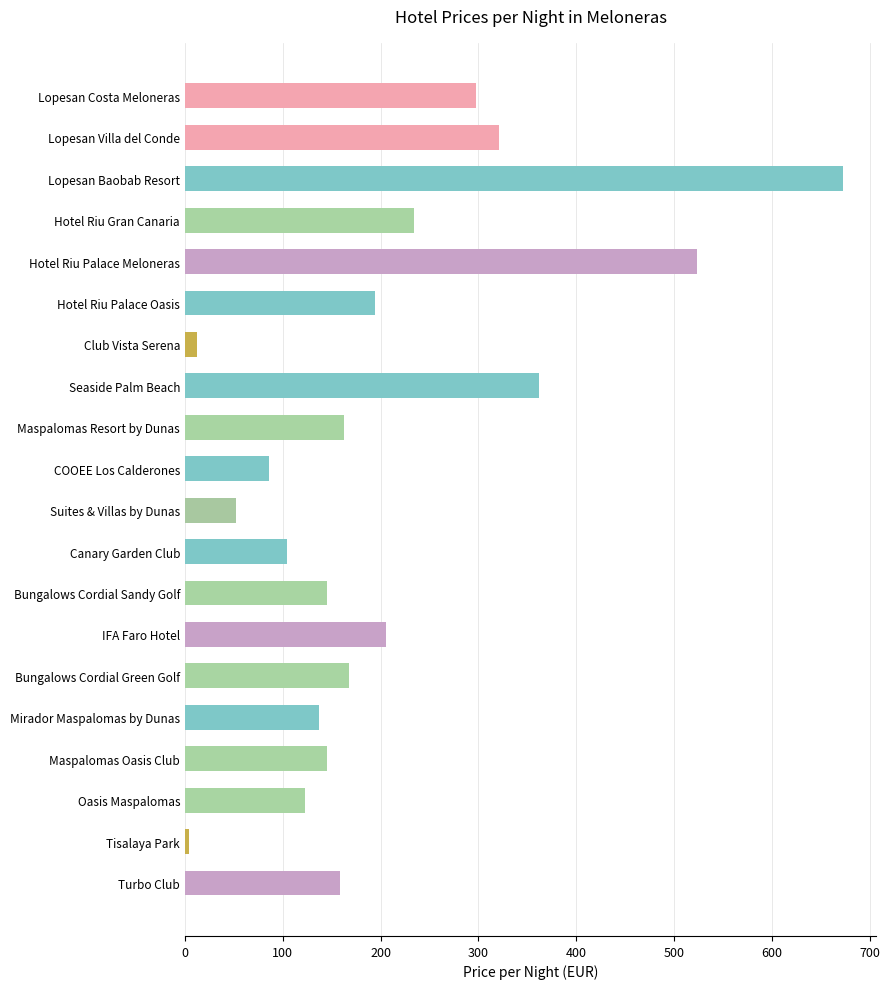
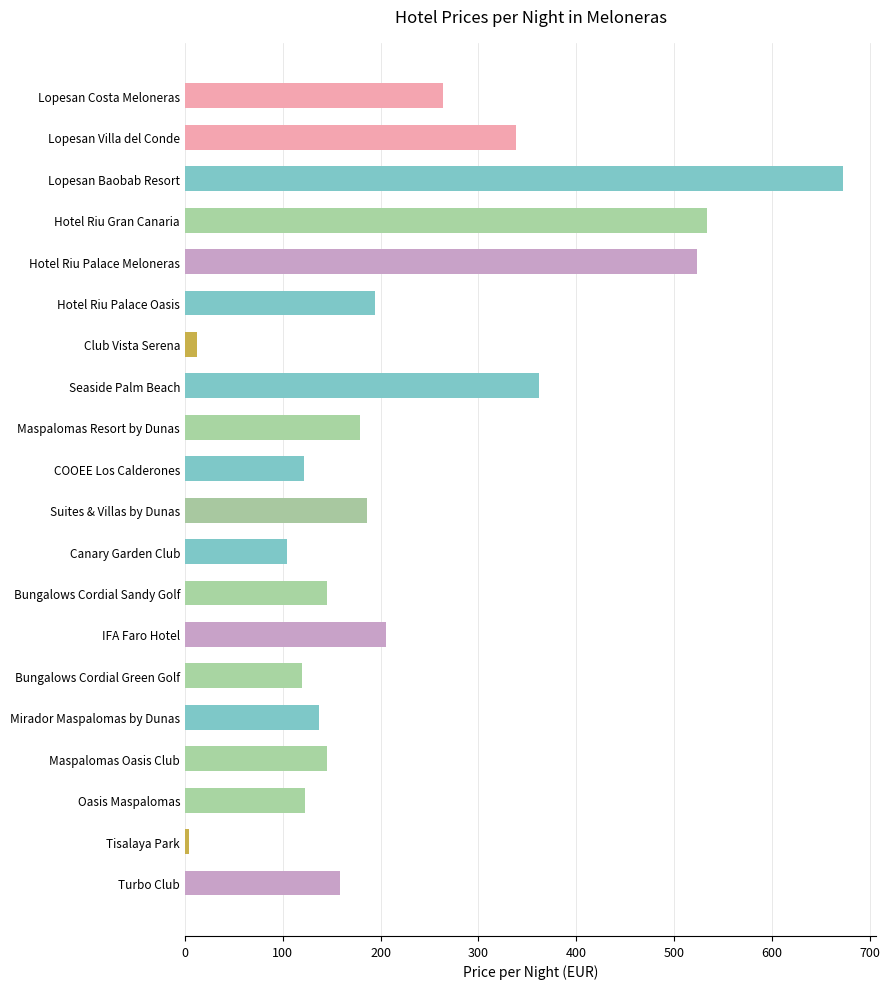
  {
-   "Lopesan Costa Meloneras": 300,
-   "Lopesan Villa del Conde": 320,
+   "Lopesan Costa Meloneras": 260,
+   "Lopesan Villa del Conde": 340,
    "Lopesan Baobab Resort": 670,
-   "Hotel Riu Gran Canaria": 230,
+   "Hotel Riu Gran Canaria": 530,
    "Hotel Riu Palace Meloneras": 520,
    "Hotel Riu Palace Oasis": 190,
    "Club Vista Serena": 10,
    "Seaside Palm Beach": 360,
-   "Maspalomas Resort by Dunas": 160,
-   "COOEE Los Calderones": 90,
-   "Suites & Villas by Dunas": 50,
+   "Maspalomas Resort by Dunas": 180,
+   "COOEE Los Calderones": 120,
+   "Suites & Villas by Dunas": 190,
    "Canary Garden Club": 100,
    "Bungalows Cordial Sandy Golf": 150,
    "IFA Faro Hotel": 210,
-   "Bungalows Cordial Green Golf": 170,
+   "Bungalows Cordial Green Golf": 120,
    "Mirador Maspalomas by Dunas": 140,
    "Maspalomas Oasis Club": 150,
    "Oasis Maspalomas": 120,
    "Tisalaya Park": 0,
    "Turbo Club": 160
  }
